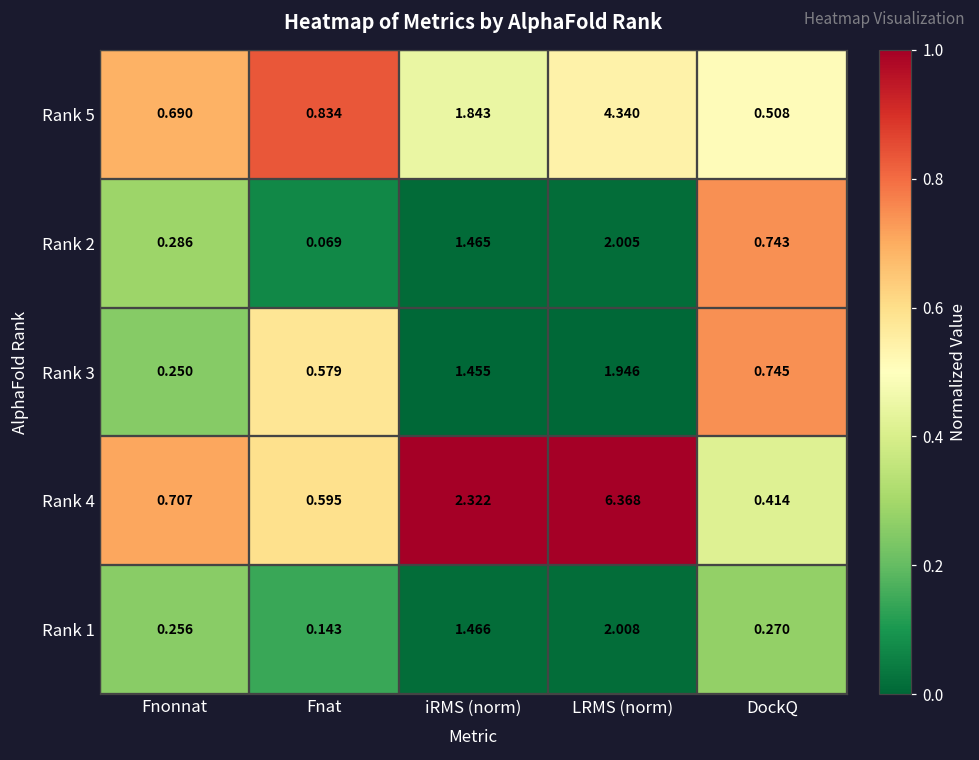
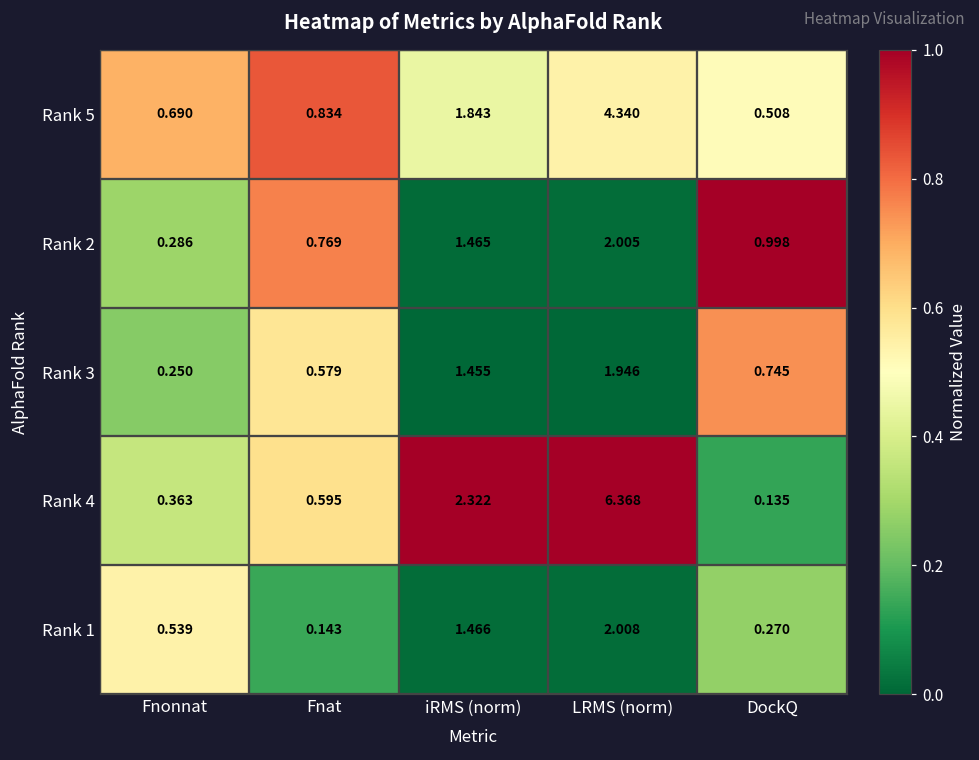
  {
    "Rank 5": {
      "Fnonnat": 0.690,
      "Fnat": 0.834,
      "iRMS (norm)": 1.843,
      "LRMS (norm)": 4.340,
      "DockQ": 0.508
    },
    "Rank 2": {
      "Fnonnat": 0.286,
-     "Fnat": 0.069,
+     "Fnat": 0.769,
      "iRMS (norm)": 1.465,
      "LRMS (norm)": 2.005,
-     "DockQ": 0.743
+     "DockQ": 0.998
    },
    "Rank 3": {
      "Fnonnat": 0.250,
      "Fnat": 0.579,
      "iRMS (norm)": 1.455,
      "LRMS (norm)": 1.946,
      "DockQ": 0.745
    },
    "Rank 4": {
-     "Fnonnat": 0.707,
+     "Fnonnat": 0.363,
      "Fnat": 0.595,
      "iRMS (norm)": 2.322,
      "LRMS (norm)": 6.368,
-     "DockQ": 0.414
+     "DockQ": 0.135
    },
    "Rank 1": {
-     "Fnonnat": 0.256,
+     "Fnonnat": 0.539,
      "Fnat": 0.143,
      "iRMS (norm)": 1.466,
      "LRMS (norm)": 2.008,
      "DockQ": 0.270
    }
  }
